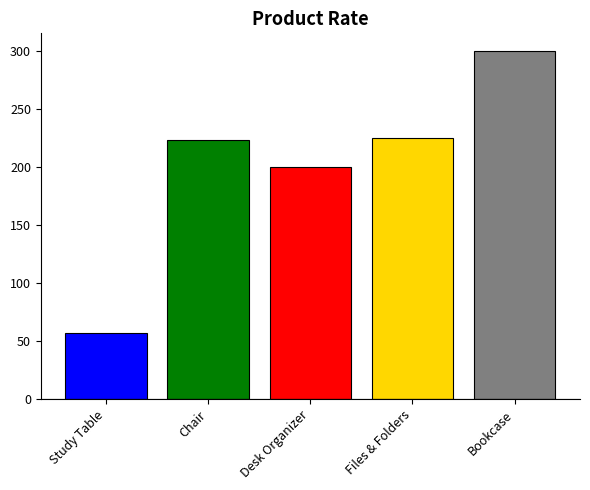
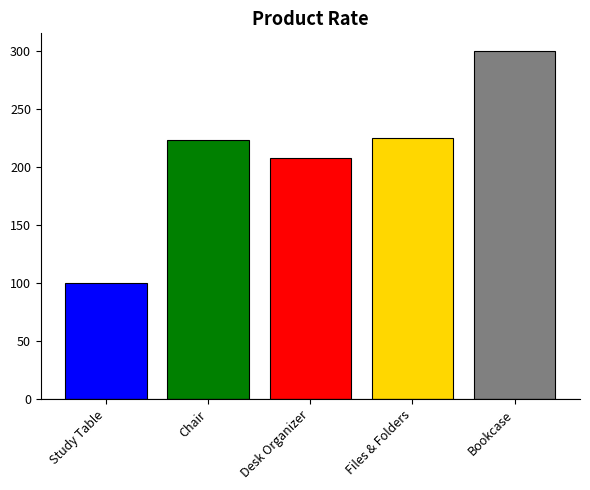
  {
-   "Study Table": 57,
+   "Study Table": 100,
    "Chair": 223,
-   "Desk Organizer": 200,
+   "Desk Organizer": 208,
    "Files & Folders": 225,
    "Bookcase": 300
  }
